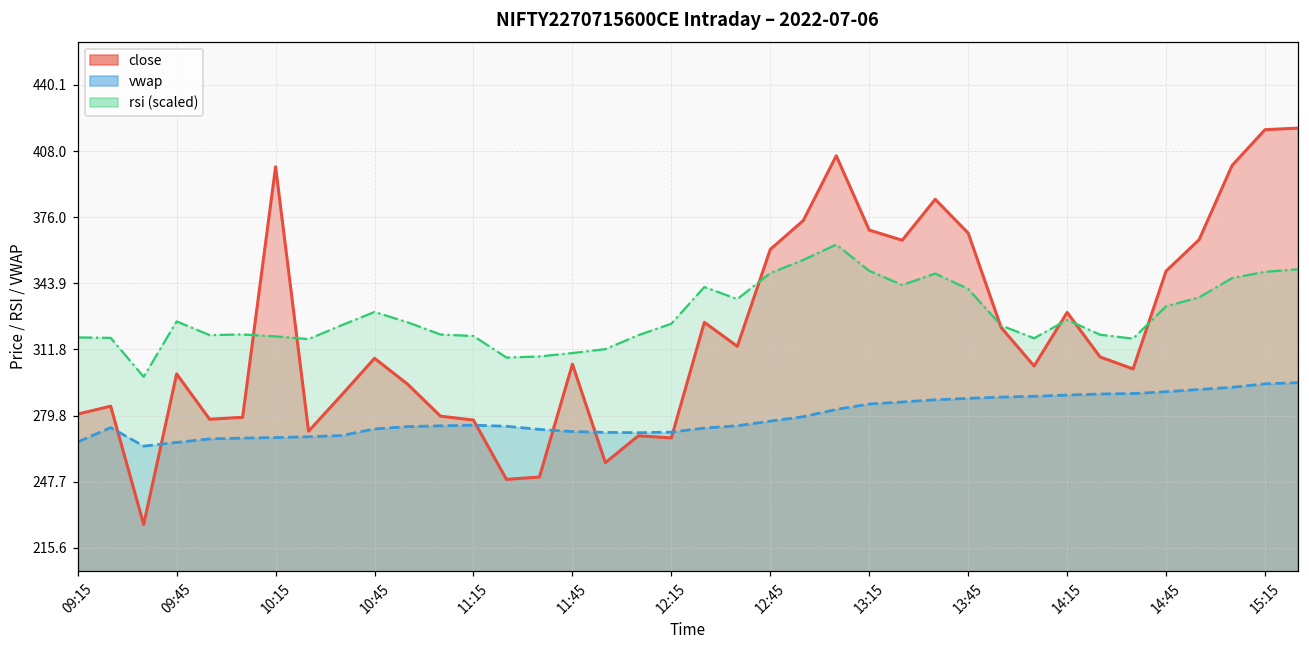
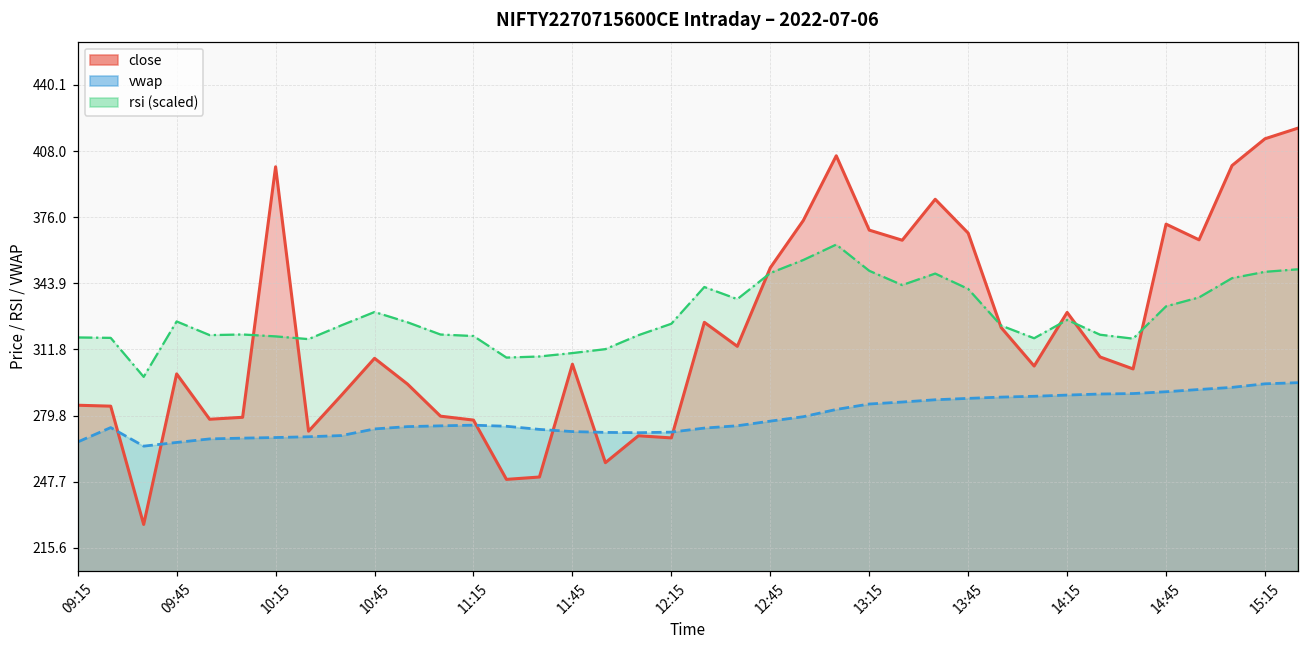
  {
    "close": {
-     "09:15": 281,
+     "09:15": 285,
      "09:45": 300,
      "10:15": 400,
      "10:45": 308,
      "11:15": 278,
      "11:45": 305,
      "12:15": 269,
-     "12:45": 360,
+     "12:45": 351,
      "13:15": 370,
      "13:45": 368,
      "14:15": 330,
-     "14:45": 350,
-     "15:15": 418
+     "14:45": 373,
+     "15:15": 414
    }
  }
